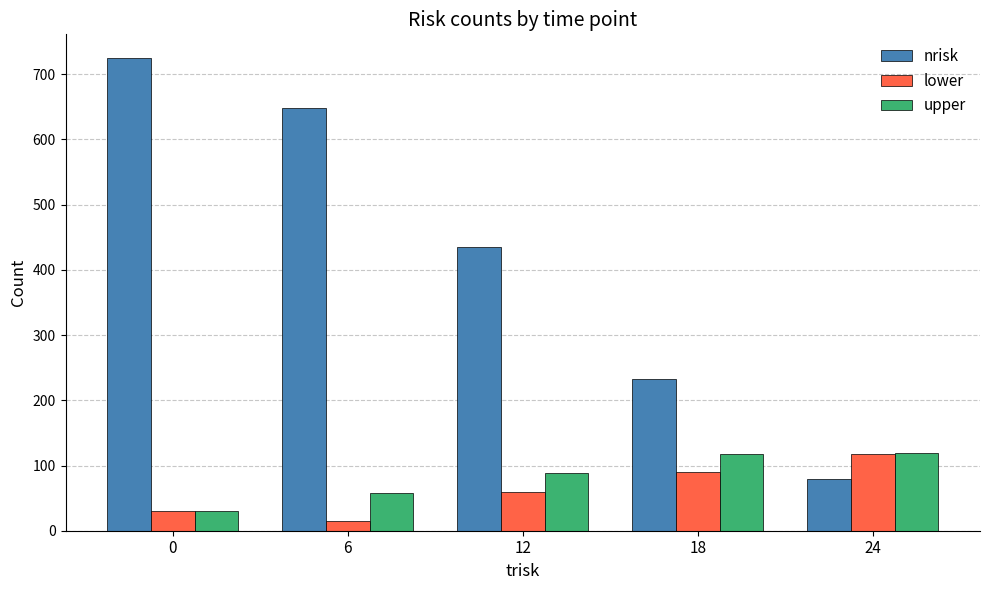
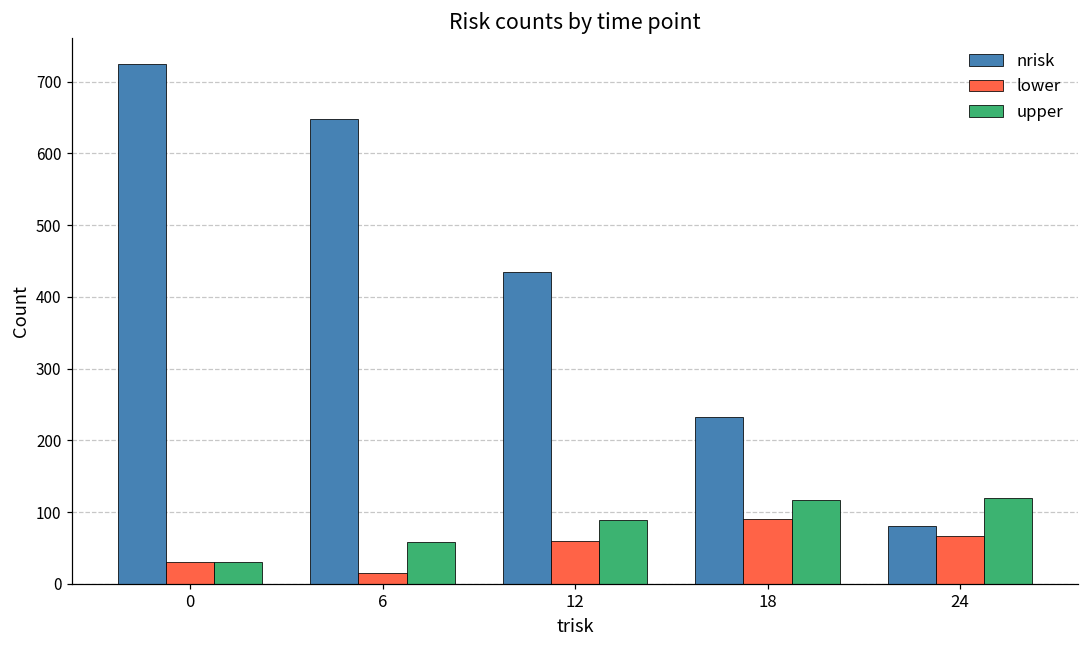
  {
    "nrisk": {
      "0": 730,
      "6": 650,
      "12": 440,
      "18": 230,
      "24": 80
    },
    "lower": {
      "0": 30,
      "6": 20,
      "12": 60,
      "18": 90,
-     "24": 120
+     "24": 70
    },
    "upper": {
      "0": 30,
      "6": 60,
      "12": 90,
      "18": 120,
      "24": 120
    }
  }
